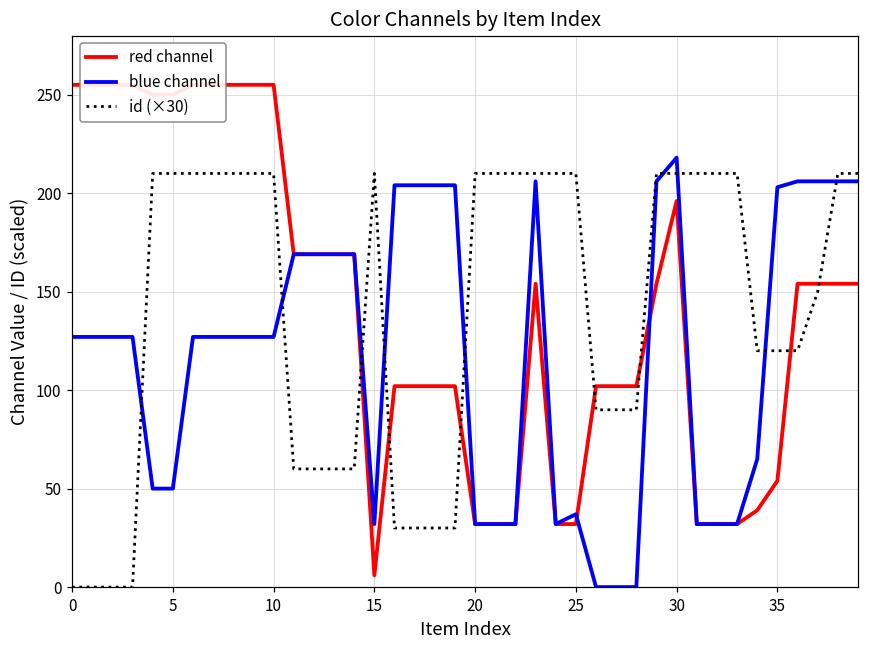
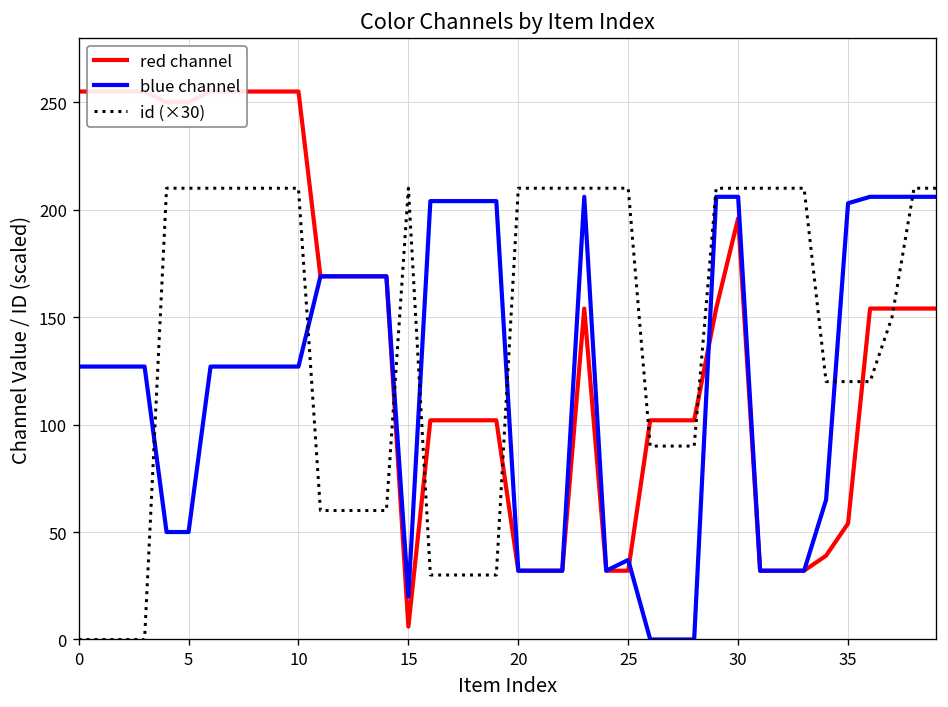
  {
    "red channel": {
      "0": 255,
      "10": 255,
      "15": 6,
      "25": 32,
      "30": 196,
      "35": 54
    },
    "blue channel": {
      "0": 127,
      "5": 50,
      "10": 127,
-     "15": 32,
+     "15": 20,
      "25": 37,
-     "30": 218,
+     "30": 206,
      "35": 203
    },
    "id (×30)": {
      "0": 0,
      "5": 210,
      "10": 210,
      "15": 210,
      "20": 210,
      "25": 210,
      "30": 210,
      "35": 120
    }
  }
